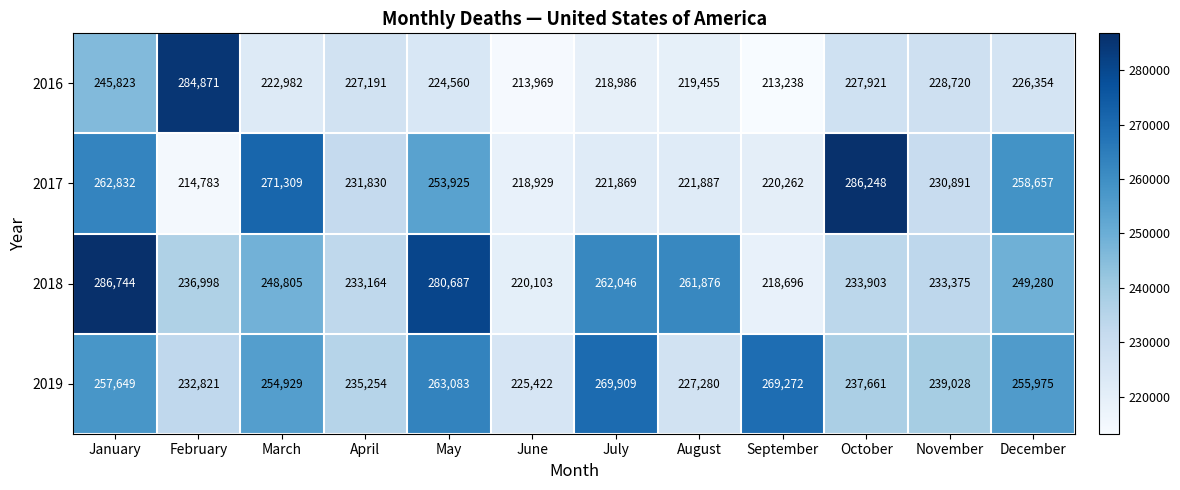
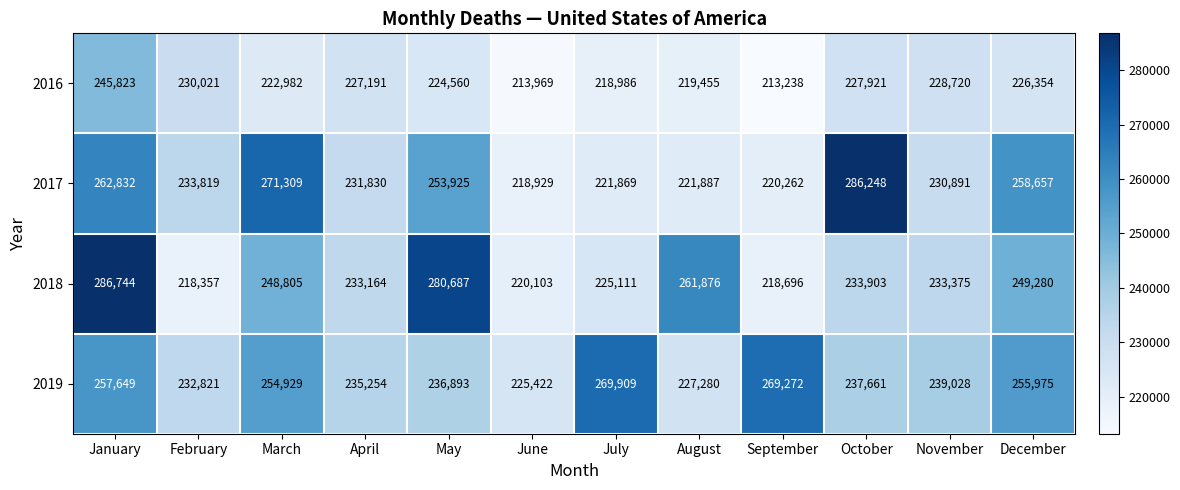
  {
    "2016": {
      "January": "245,823",
-     "February": "284,871",
+     "February": "230,021",
      "March": "222,982",
      "April": "227,191",
      "May": "224,560",
      "June": "213,969",
      "July": "218,986",
      "August": "219,455",
      "September": "213,238",
      "October": "227,921",
      "November": "228,720",
      "December": "226,354"
    },
    "2017": {
      "January": "262,832",
-     "February": "214,783",
+     "February": "233,819",
      "March": "271,309",
      "April": "231,830",
      "May": "253,925",
      "June": "218,929",
      "July": "221,869",
      "August": "221,887",
      "September": "220,262",
      "October": "286,248",
      "November": "230,891",
      "December": "258,657"
    },
    "2018": {
      "January": "286,744",
-     "February": "236,998",
+     "February": "218,357",
      "March": "248,805",
      "April": "233,164",
      "May": "280,687",
      "June": "220,103",
-     "July": "262,046",
+     "July": "225,111",
      "August": "261,876",
      "September": "218,696",
      "October": "233,903",
      "November": "233,375",
      "December": "249,280"
    },
    "2019": {
      "January": "257,649",
      "February": "232,821",
      "March": "254,929",
      "April": "235,254",
-     "May": "263,083",
+     "May": "236,893",
      "June": "225,422",
      "July": "269,909",
      "August": "227,280",
      "September": "269,272",
      "October": "237,661",
      "November": "239,028",
      "December": "255,975"
    }
  }
